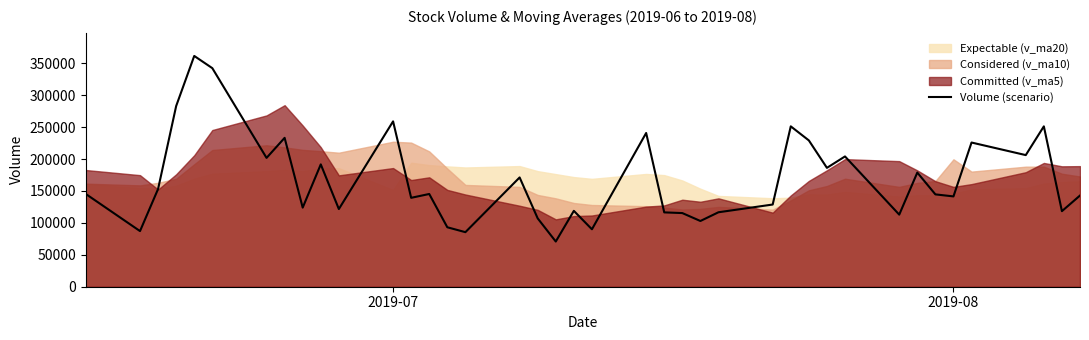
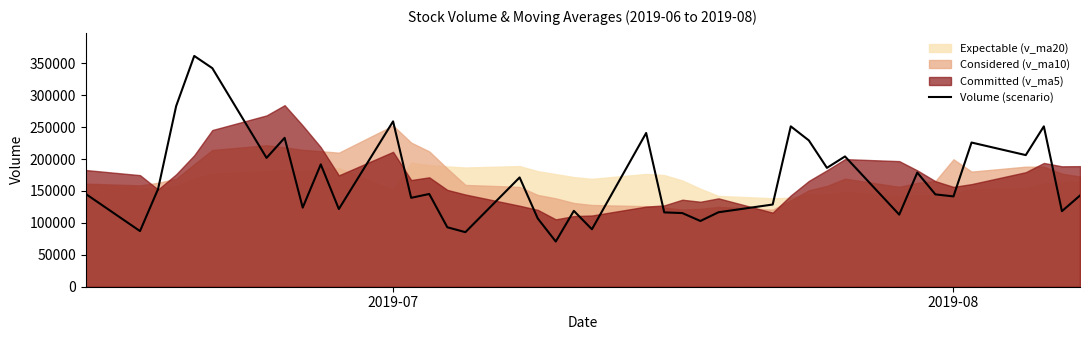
  {
    "Volume (scenario)": {
      "2019-07": 260000,
      "2019-08": 140000
    },
    "Expectable (v_ma20)": {
      "2019-07": 150000,
      "2019-08": 150000
    },
    "Considered (v_ma10)": {
-     "2019-07": 230000,
+     "2019-07": 250000,
      "2019-08": 200000
    },
    "Committed (v_ma5)": {
-     "2019-07": 190000,
+     "2019-07": 210000,
      "2019-08": 160000
    }
  }
